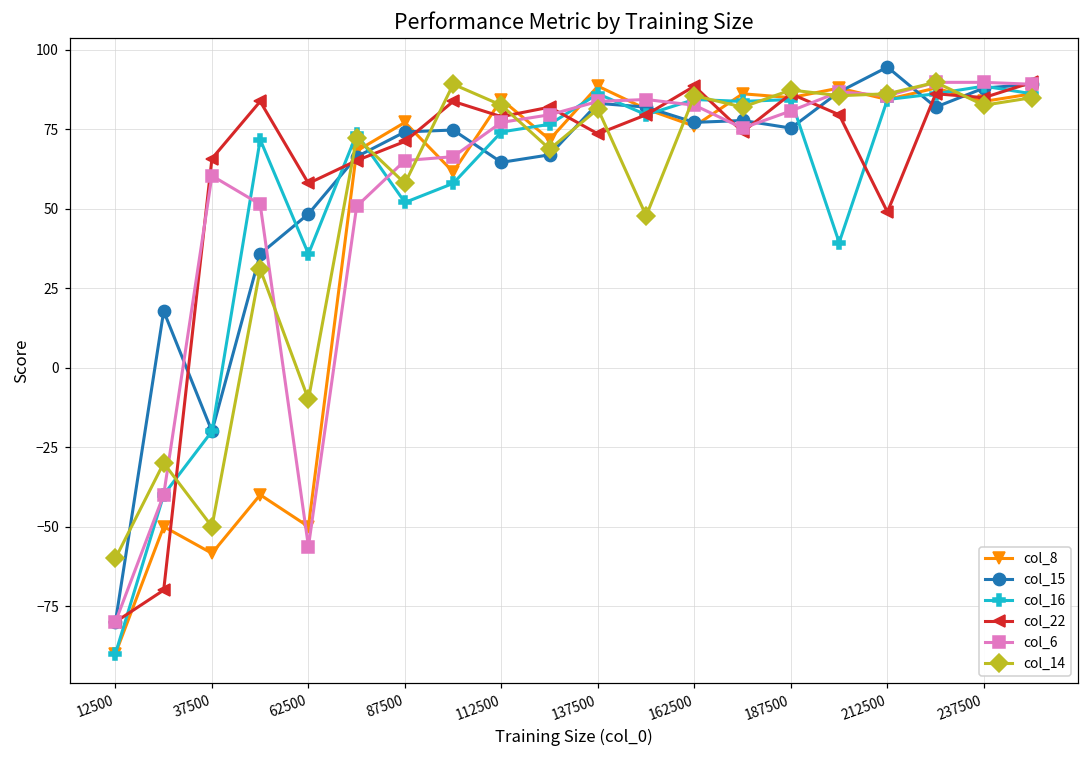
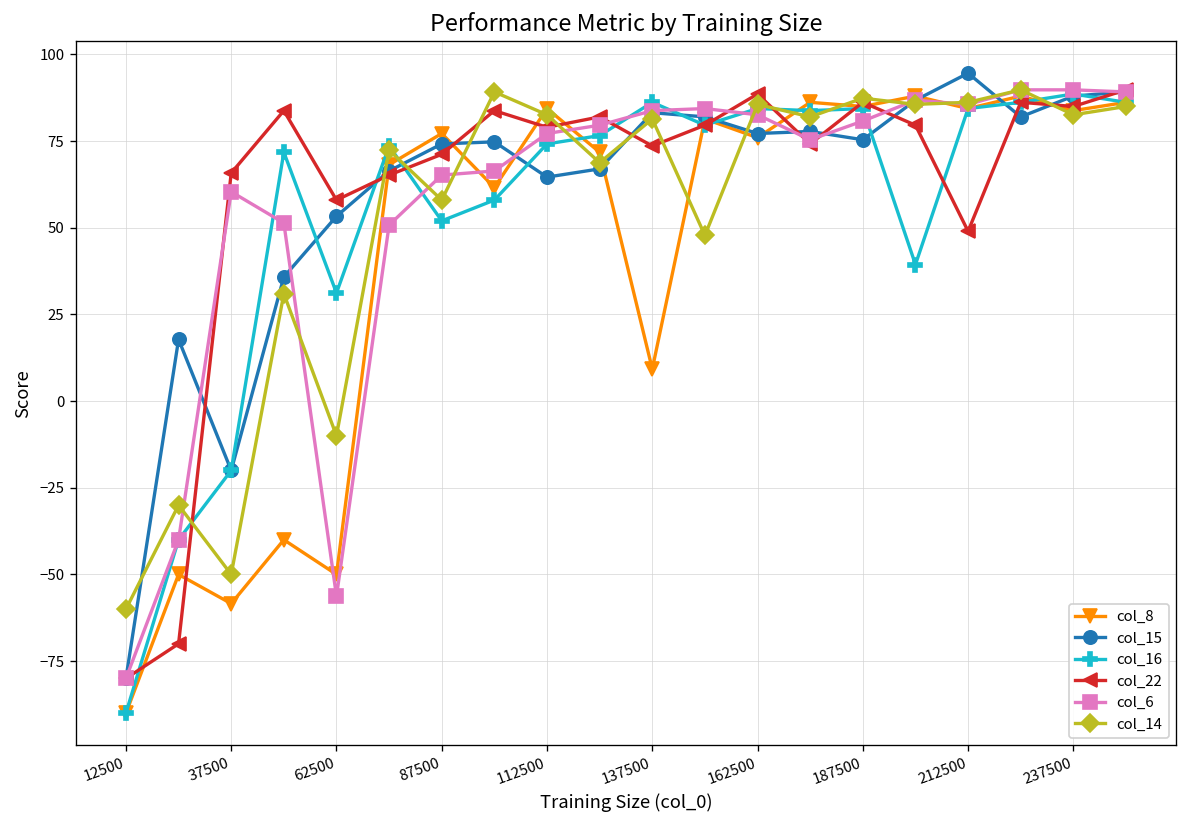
  {
    "col_8": {
      "37500": -58,
      "62500": -50,
      "87500": 77,
      "112500": 84,
-     "137500": 89,
+     "137500": 9,
      "162500": 76,
      "237500": 84
    },
    "col_15": {
-     "62500": 48,
+     "62500": 53,
      "87500": 74,
      "112500": 65,
      "162500": 77,
      "187500": 75,
      "212500": 95
    },
    "col_16": {
-     "62500": 36,
+     "62500": 31,
      "87500": 52,
      "112500": 74,
      "137500": 86,
      "162500": 84
    },
    "col_22": {
      "37500": 66,
      "62500": 58,
      "87500": 71,
      "112500": 79,
      "137500": 74,
      "162500": 89,
      "187500": 86,
      "212500": 49,
      "237500": 85
    },
    "col_6": {
      "37500": 60,
      "62500": -56,
      "87500": 65,
      "112500": 77,
      "162500": 83,
      "187500": 81,
      "237500": 90
    },
    "col_14": {
      "12500": -60,
      "37500": -50,
      "62500": -10,
      "87500": 58,
      "112500": 83,
      "137500": 81,
      "162500": 86,
      "187500": 87,
      "237500": 83
    }
  }
